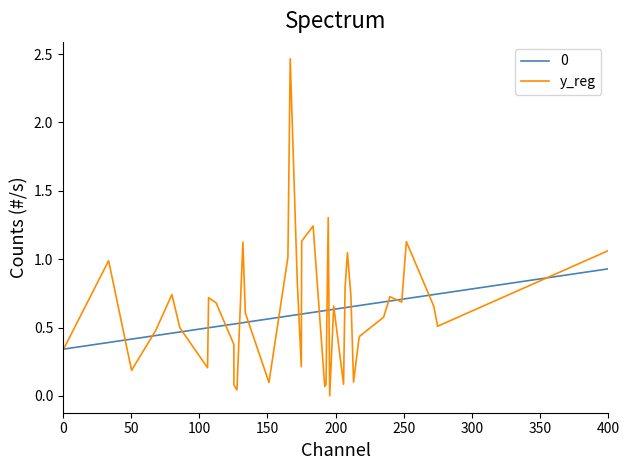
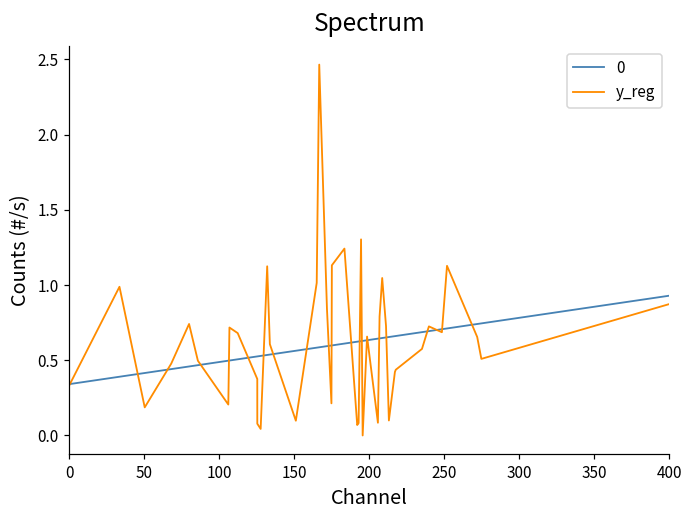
  {
    "0": {
      "400": 0.93
    },
    "y_reg": {
-     "400": 1.06
+     "400": 0.87
    }
  }
